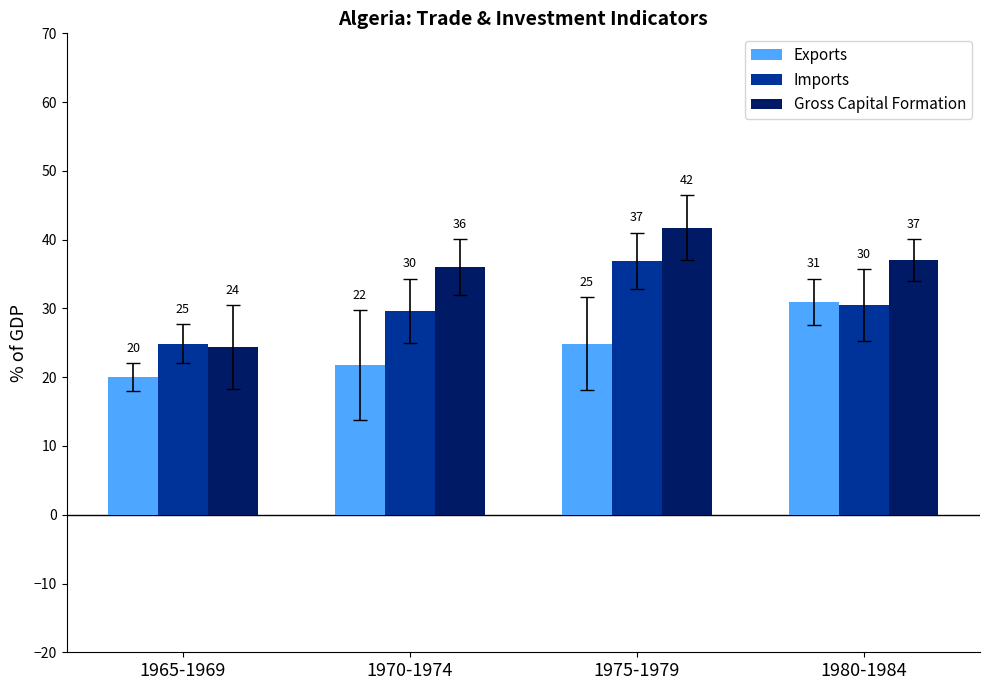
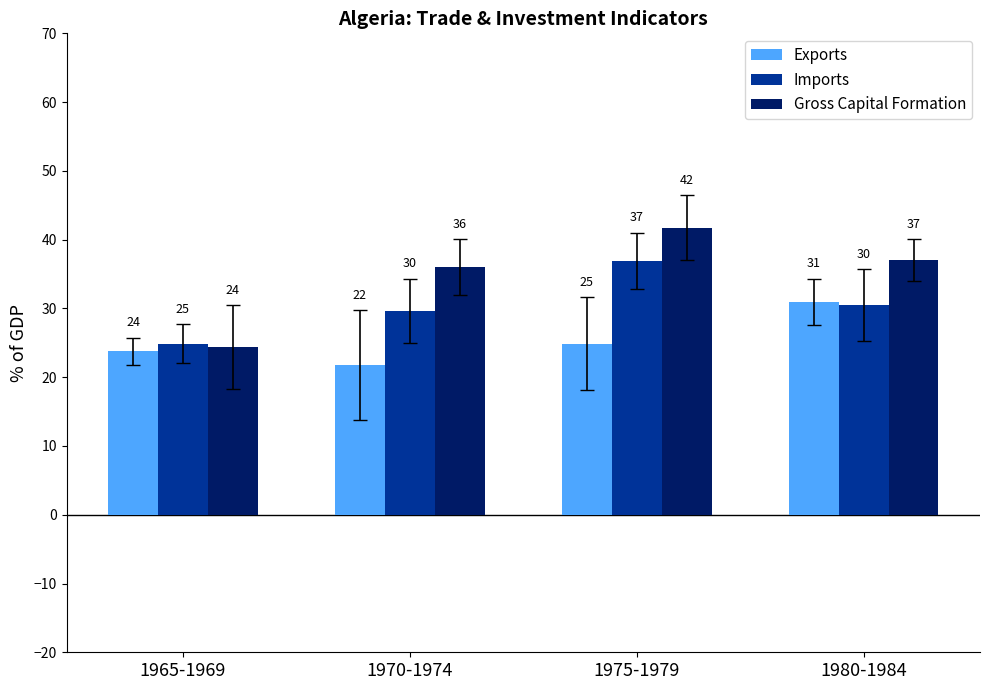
  {
    "Exports": {
-     "1965-1969": 20
+     "1965-1969": 24
    }
  }
